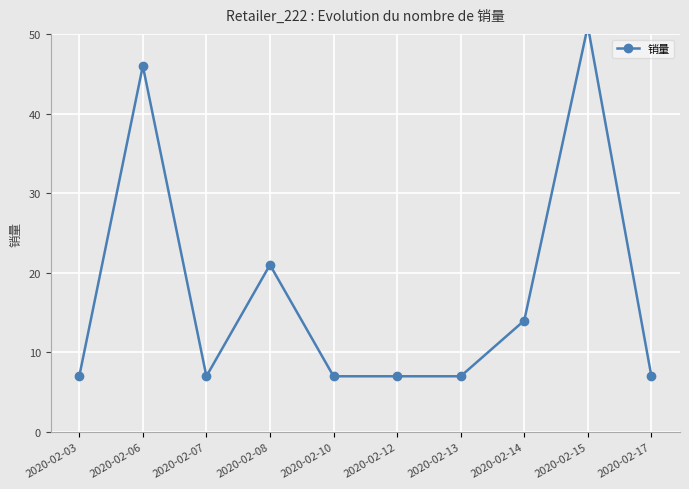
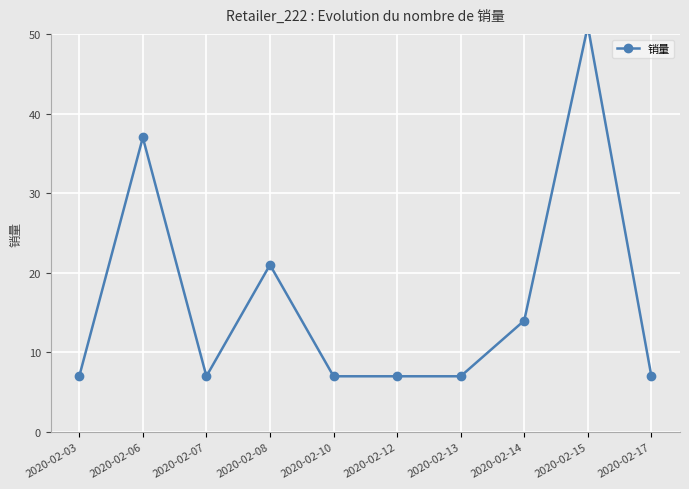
  {
    "2020-02-03": 7,
-   "2020-02-06": 46,
+   "2020-02-06": 37,
    "2020-02-07": 7,
    "2020-02-08": 21,
    "2020-02-10": 7,
    "2020-02-12": 7,
    "2020-02-13": 7,
    "2020-02-14": 14,
    "2020-02-17": 7
  }
